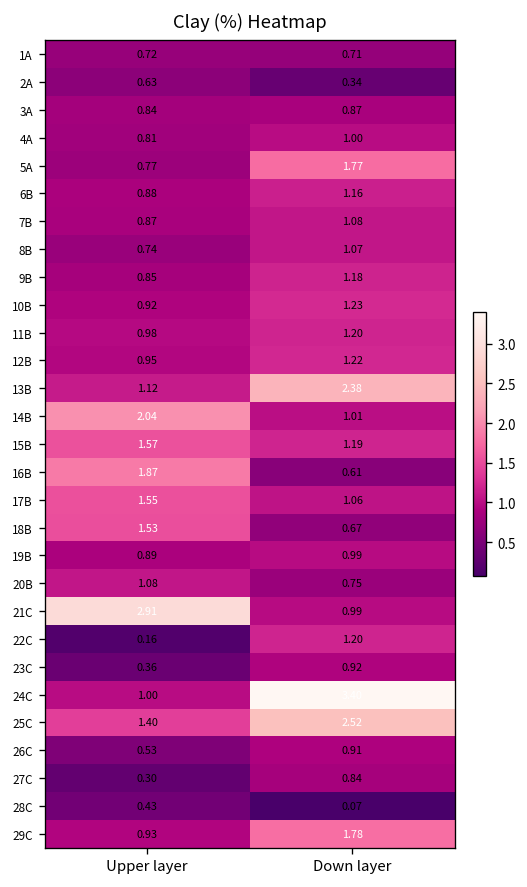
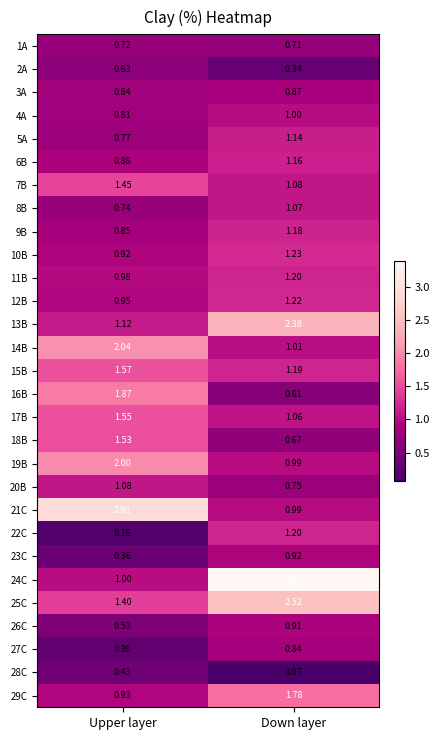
  {
    "1A": {
      "Upper layer": 0.72,
      "Down layer": 0.71
    },
    "2A": {
      "Upper layer": 0.63,
      "Down layer": 0.34
    },
    "3A": {
      "Upper layer": 0.84,
      "Down layer": 0.87
    },
    "4A": {
      "Upper layer": 0.81,
      "Down layer": 1.00
    },
    "5A": {
      "Upper layer": 0.77,
-     "Down layer": 1.77
+     "Down layer": 1.14
    },
    "6B": {
      "Upper layer": 0.88,
      "Down layer": 1.16
    },
    "7B": {
-     "Upper layer": 0.87,
+     "Upper layer": 1.45,
      "Down layer": 1.08
    },
    "8B": {
      "Upper layer": 0.74,
      "Down layer": 1.07
    },
    "9B": {
      "Upper layer": 0.85,
      "Down layer": 1.18
    },
    "10B": {
      "Upper layer": 0.92,
      "Down layer": 1.23
    },
    "11B": {
      "Upper layer": 0.98,
      "Down layer": 1.20
    },
    "12B": {
      "Upper layer": 0.95,
      "Down layer": 1.22
    },
    "13B": {
      "Upper layer": 1.12,
      "Down layer": 2.38
    },
    "14B": {
      "Upper layer": 2.04,
      "Down layer": 1.01
    },
    "15B": {
      "Upper layer": 1.57,
      "Down layer": 1.19
    },
    "16B": {
      "Upper layer": 1.87,
      "Down layer": 0.61
    },
    "17B": {
      "Upper layer": 1.55,
      "Down layer": 1.06
    },
    "18B": {
      "Upper layer": 1.53,
      "Down layer": 0.67
    },
    "19B": {
-     "Upper layer": 0.89,
+     "Upper layer": 2.00,
      "Down layer": 0.99
    },
    "20B": {
      "Upper layer": 1.08,
      "Down layer": 0.75
    },
    "21C": {
      "Down layer": 0.99
    },
    "22C": {
      "Upper layer": 0.16,
      "Down layer": 1.20
    },
    "23C": {
      "Upper layer": 0.36,
      "Down layer": 0.92
    },
    "24C": {
      "Upper layer": 1.00
    },
    "25C": {
      "Upper layer": 1.40,
      "Down layer": 2.52
    },
    "26C": {
      "Upper layer": 0.53,
      "Down layer": 0.91
    },
    "27C": {
      "Upper layer": 0.30,
      "Down layer": 0.84
    },
    "28C": {
      "Upper layer": 0.43,
      "Down layer": 0.07
    },
    "29C": {
      "Upper layer": 0.93,
      "Down layer": 1.78
    }
  }
